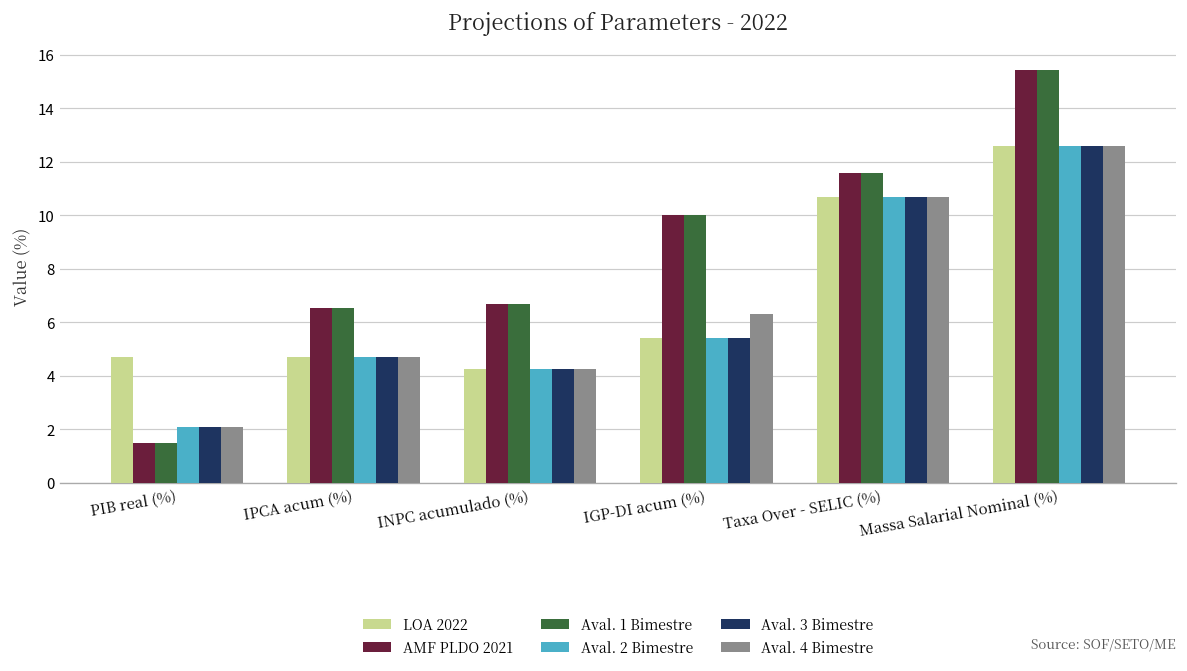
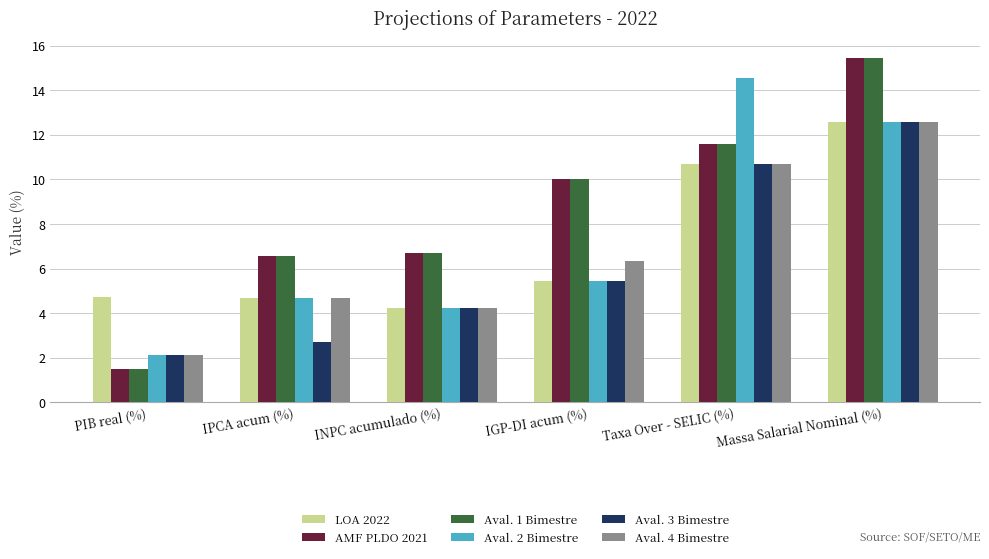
  {
    "LOA 2022": {
      "PIB real (%)": 4.7,
      "IPCA acum (%)": 4.7,
      "INPC acumulado (%)": 4.2,
      "IGP-DI acum (%)": 5.4,
      "Taxa Over - SELIC (%)": 10.7,
      "Massa Salarial Nominal (%)": 12.6
    },
    "AMF PLDO 2021": {
      "PIB real (%)": 1.5,
      "IPCA acum (%)": 6.5,
      "INPC acumulado (%)": 6.7,
      "IGP-DI acum (%)": 10.0,
      "Taxa Over - SELIC (%)": 11.6,
      "Massa Salarial Nominal (%)": 15.4
    },
    "Aval. 1 Bimestre": {
      "PIB real (%)": 1.5,
      "IPCA acum (%)": 6.5,
      "INPC acumulado (%)": 6.7,
      "IGP-DI acum (%)": 10.0,
      "Taxa Over - SELIC (%)": 11.6,
      "Massa Salarial Nominal (%)": 15.4
    },
    "Aval. 2 Bimestre": {
      "PIB real (%)": 2.1,
      "IPCA acum (%)": 4.7,
      "INPC acumulado (%)": 4.2,
      "IGP-DI acum (%)": 5.4,
-     "Taxa Over - SELIC (%)": 10.7,
+     "Taxa Over - SELIC (%)": 14.5,
      "Massa Salarial Nominal (%)": 12.6
    },
    "Aval. 3 Bimestre": {
      "PIB real (%)": 2.1,
-     "IPCA acum (%)": 4.7,
+     "IPCA acum (%)": 2.7,
      "INPC acumulado (%)": 4.2,
      "IGP-DI acum (%)": 5.4,
      "Taxa Over - SELIC (%)": 10.7,
      "Massa Salarial Nominal (%)": 12.6
    },
    "Aval. 4 Bimestre": {
      "PIB real (%)": 2.1,
      "IPCA acum (%)": 4.7,
      "INPC acumulado (%)": 4.2,
      "IGP-DI acum (%)": 6.3,
      "Taxa Over - SELIC (%)": 10.7,
      "Massa Salarial Nominal (%)": 12.6
    }
  }
